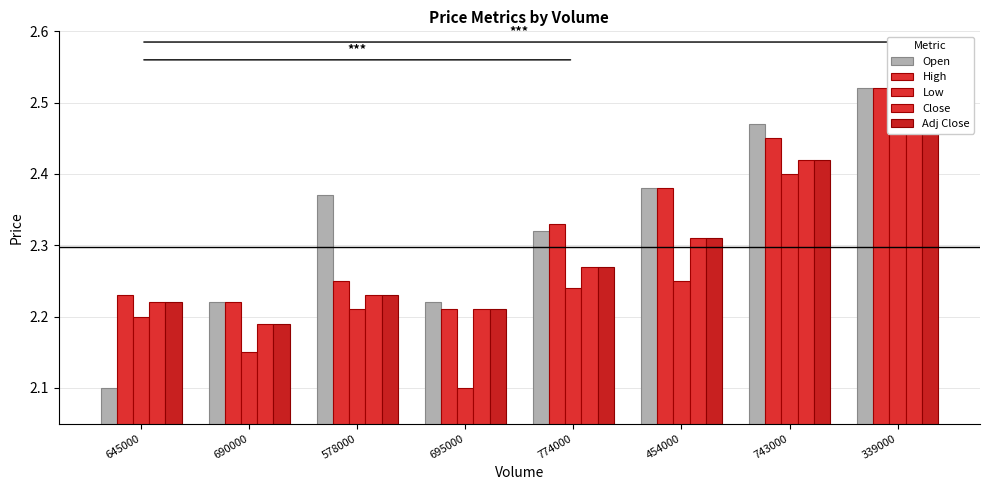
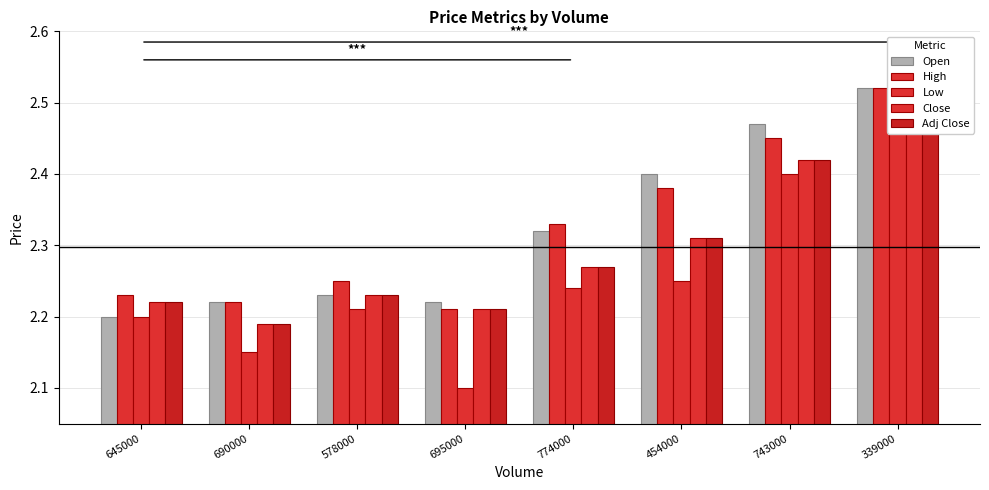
  {
    "Open": {
-     "645000": 2.1,
+     "645000": 2.2,
      "690000": 2.22,
-     "578000": 2.37,
+     "578000": 2.23,
      "695000": 2.22,
      "774000": 2.32,
-     "454000": 2.38,
+     "454000": 2.40,
      "743000": 2.47,
      "339000": 2.52
    }
  }
